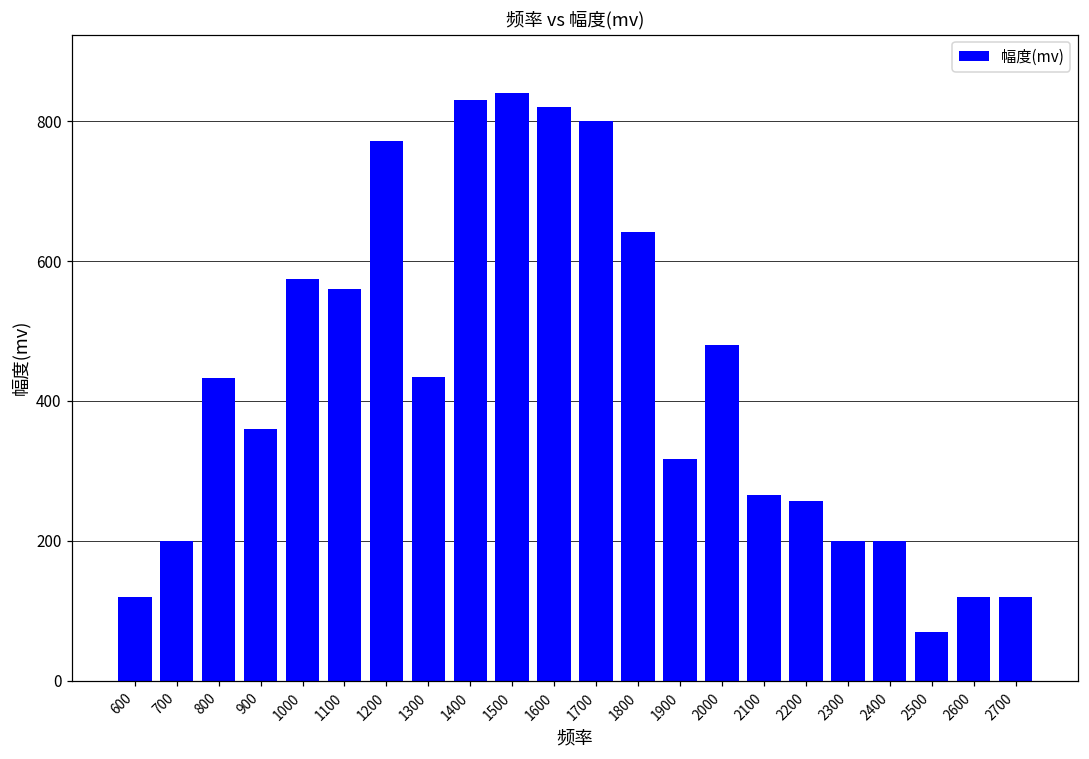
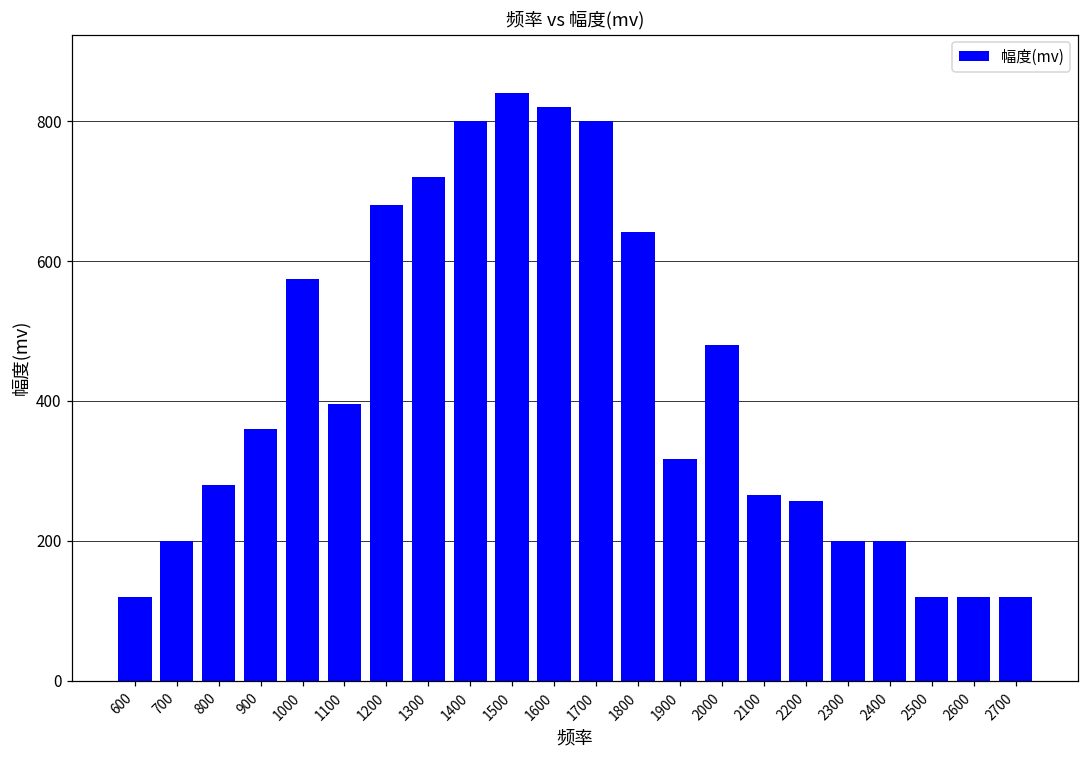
  {
    "600": 120,
    "700": 200,
-   "800": 430,
+   "800": 280,
    "900": 360,
    "1000": 570,
-   "1100": 560,
-   "1200": 770,
-   "1300": 430,
-   "1400": 830,
+   "1100": 400,
+   "1200": 680,
+   "1300": 720,
+   "1400": 800,
    "1500": 840,
    "1600": 820,
    "1700": 800,
    "1800": 640,
    "1900": 320,
    "2000": 480,
    "2100": 270,
    "2200": 260,
    "2300": 200,
    "2400": 200,
-   "2500": 70,
+   "2500": 120,
    "2600": 120,
    "2700": 120
  }
